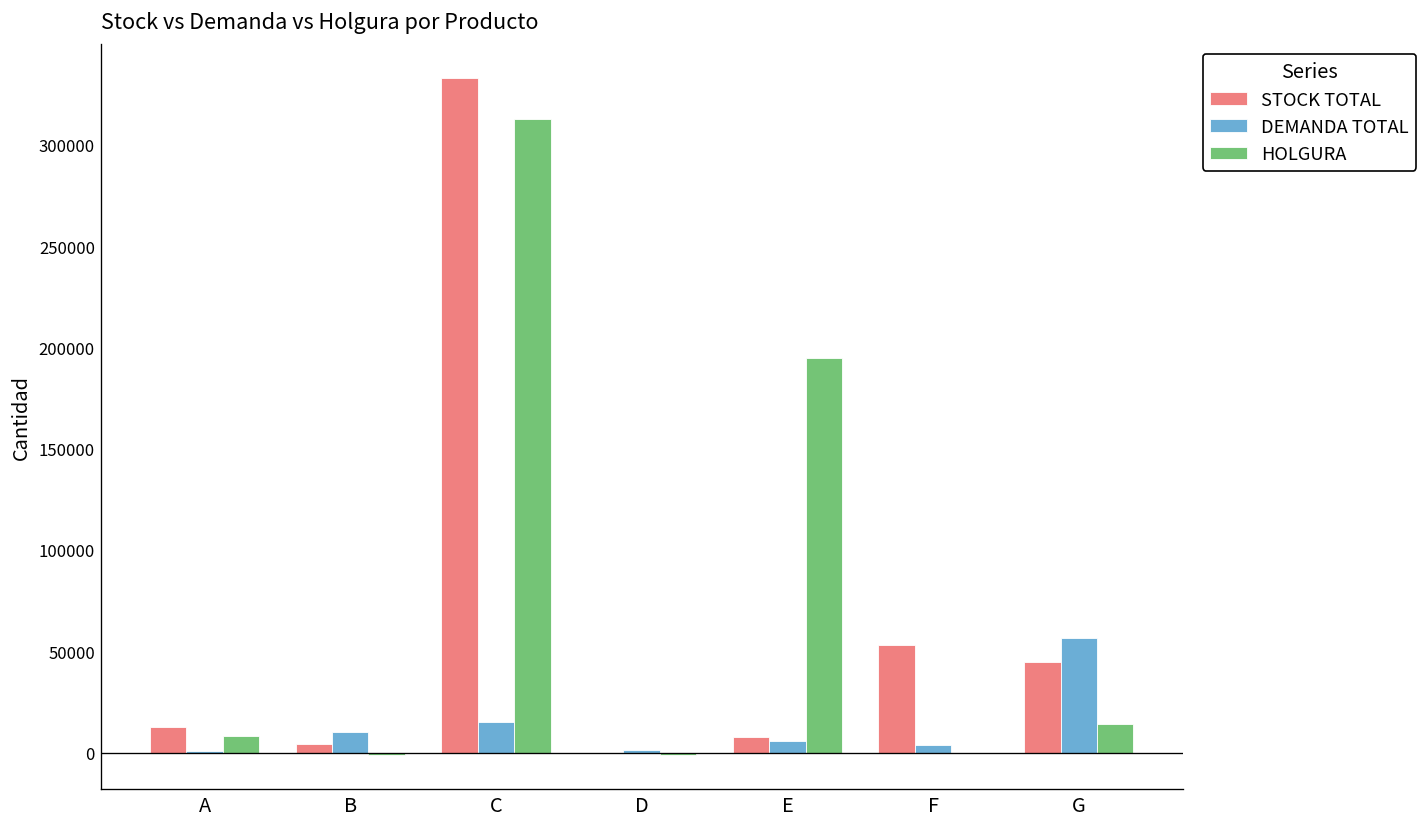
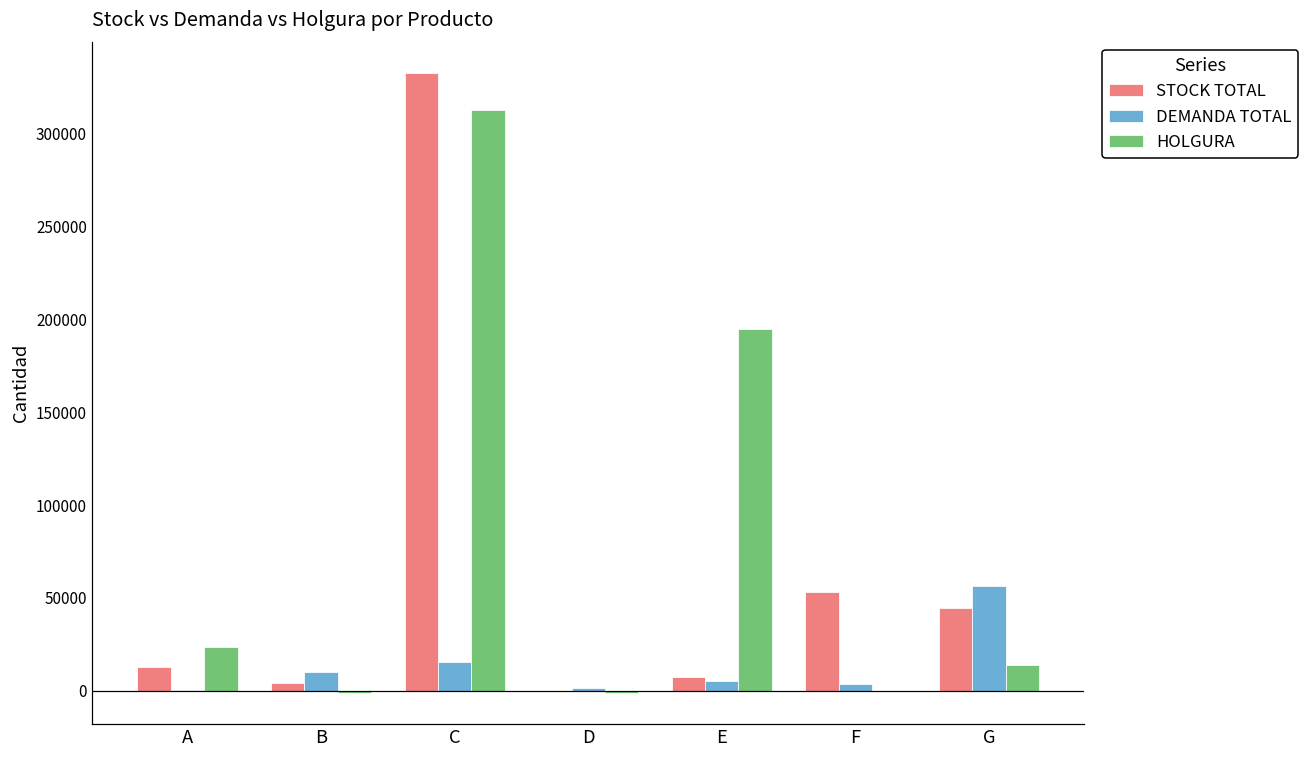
  {
    "STOCK TOTAL": {
      "A": 13000,
      "B": 4000,
      "C": 333000,
      "D": 0,
      "E": 8000,
      "F": 53000,
      "G": 45000
    },
    "DEMANDA TOTAL": {
      "B": 10000,
      "C": 15000,
      "E": 5000,
      "F": 4000,
      "G": 56000
    },
    "HOLGURA": {
-     "A": 8000,
+     "A": 23000,
      "C": 313000,
      "E": 195000,
      "G": 14000
    }
  }
